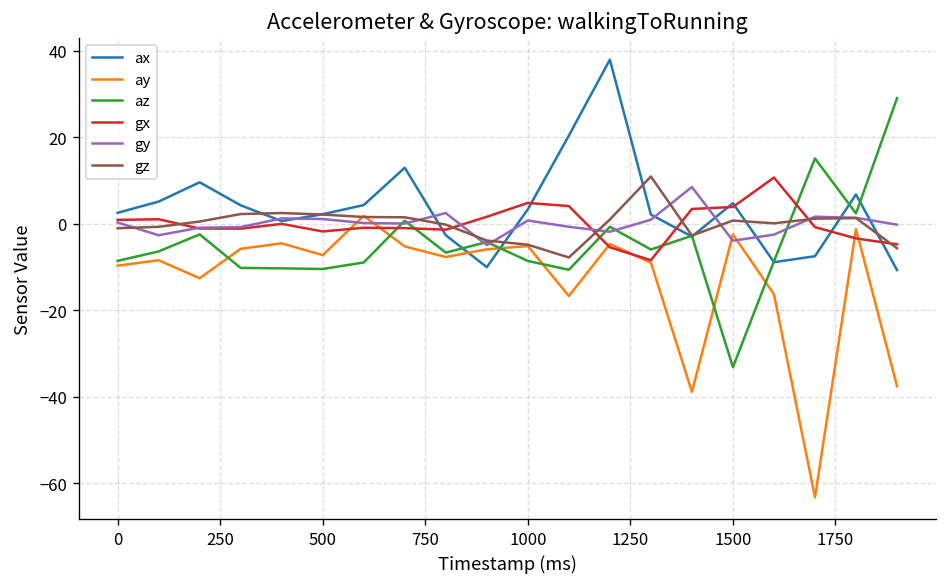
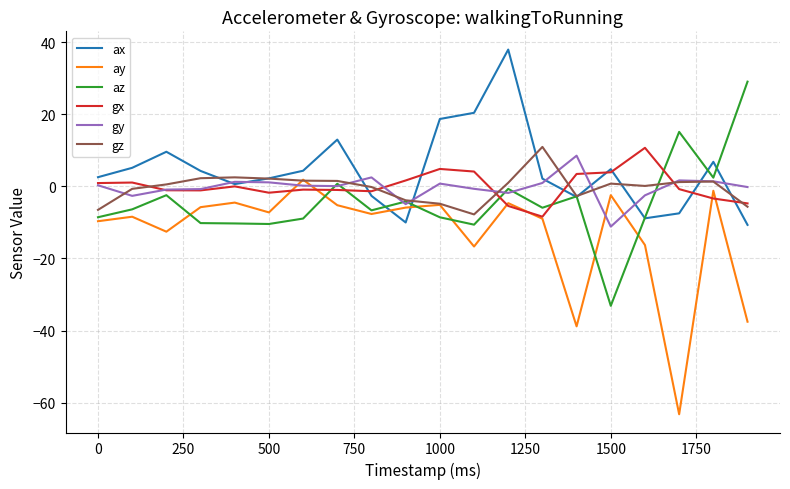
  {
    "ax": {
      "0": 3,
-     "1000": 3,
+     "1000": 19,
      "1500": 5
    },
    "ay": {
      "0": -10,
      "500": -7,
      "1500": -2
    },
    "az": {
      "0": -9,
      "500": -10,
      "1000": -9,
      "1500": -33
    },
    "gx": {
      "500": -2,
      "1000": 5,
      "1500": 4
    },
    "gy": {
      "500": 1,
      "1000": 1,
-     "1500": -4
+     "1500": -11
    },
    "gz": {
-     "0": -1,
+     "0": -7,
      "1500": 1
    }
  }
